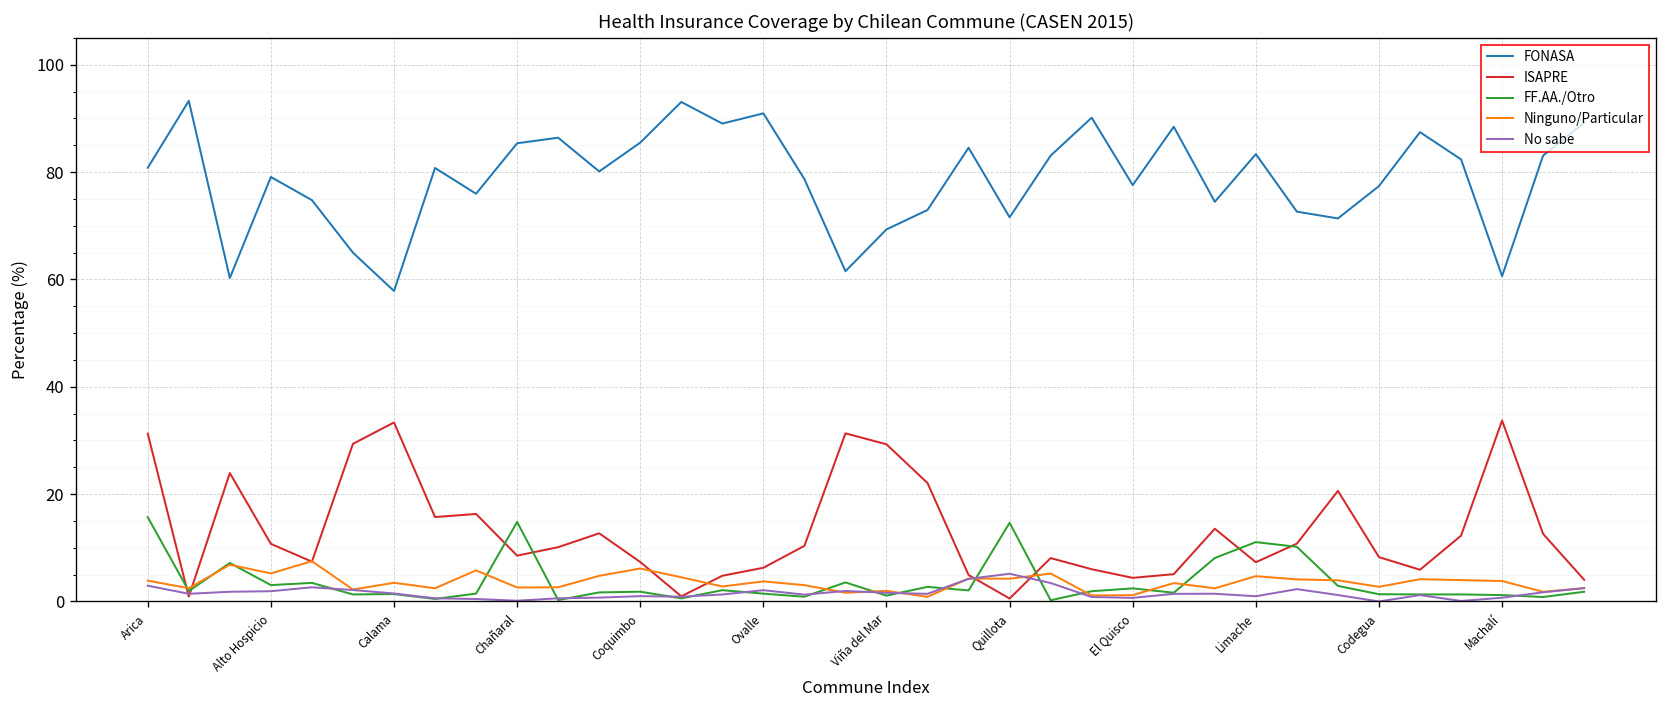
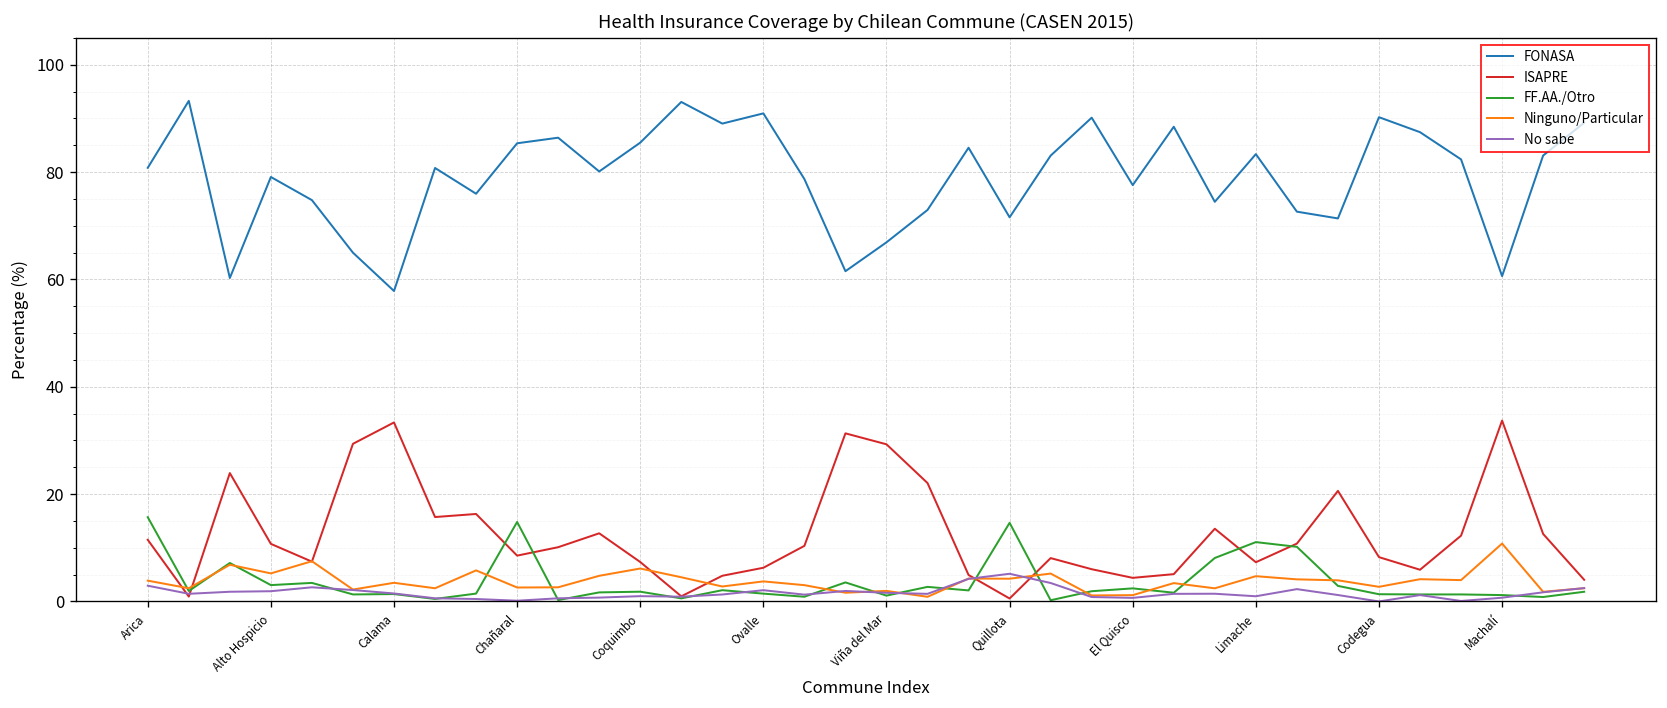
  {
    "FONASA": {
      "Arica": 81,
      "Alto Hospicio": 79,
      "Calama": 58,
      "Chañaral": 85,
      "Coquimbo": 85,
      "Ovalle": 91,
-     "Viña del Mar": 69,
+     "Viña del Mar": 67,
      "Quillota": 72,
      "El Quisco": 78,
      "Limache": 83,
-     "Codegua": 77,
+     "Codegua": 90,
      "Machalí": 61
    },
    "ISAPRE": {
-     "Arica": 31,
+     "Arica": 11,
      "Alto Hospicio": 11,
      "Calama": 33,
      "Chañaral": 9,
      "Coquimbo": 7,
      "Ovalle": 6,
      "Viña del Mar": 29,
      "Quillota": 1,
      "El Quisco": 4,
      "Limache": 7,
      "Codegua": 8,
      "Machalí": 34
    },
    "FF.AA./Otro": {
      "Arica": 16,
      "Alto Hospicio": 3,
      "Chañaral": 15,
      "Coquimbo": 2,
      "Ovalle": 1,
      "Quillota": 15,
      "El Quisco": 2,
      "Limache": 11,
      "Codegua": 1
    },
    "Ninguno/Particular": {
      "Arica": 4,
      "Alto Hospicio": 5,
      "Calama": 3,
      "Chañaral": 3,
      "Coquimbo": 6,
      "Ovalle": 4,
      "Quillota": 4,
      "Limache": 5,
      "Codegua": 3,
-     "Machalí": 4
+     "Machalí": 11
    },
    "No sabe": {
      "Arica": 3,
      "Alto Hospicio": 2,
      "Chañaral": 0,
      "Coquimbo": 1,
      "Ovalle": 2,
      "Quillota": 5,
      "Limache": 1,
      "Codegua": 0
    }
  }
